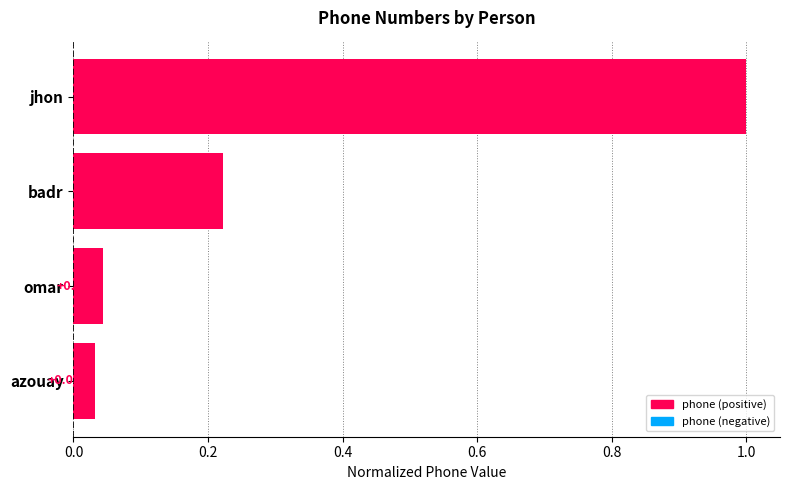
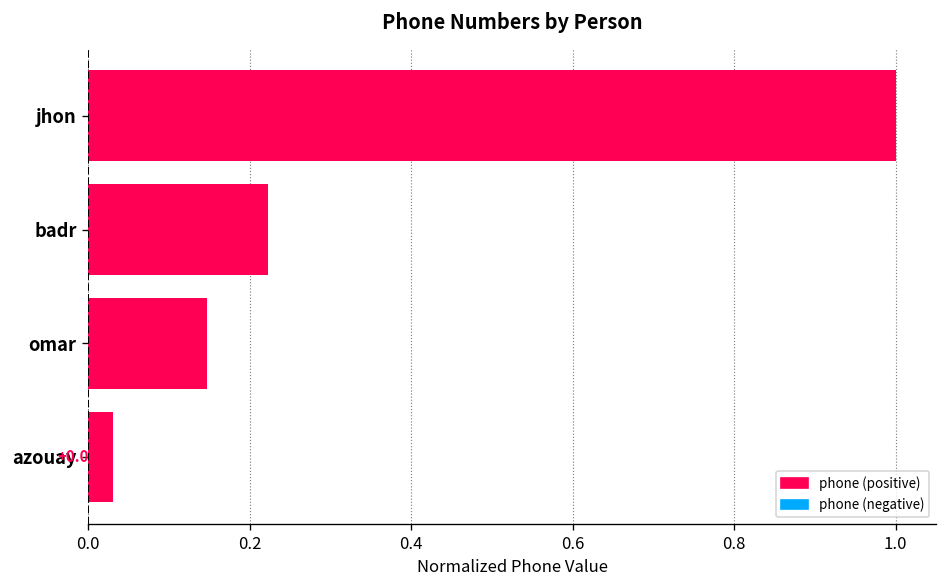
  {
    "jhon": 1.00,
    "badr": 0.22,
-   "omar": 0.04
+   "omar": 0.15
  }
